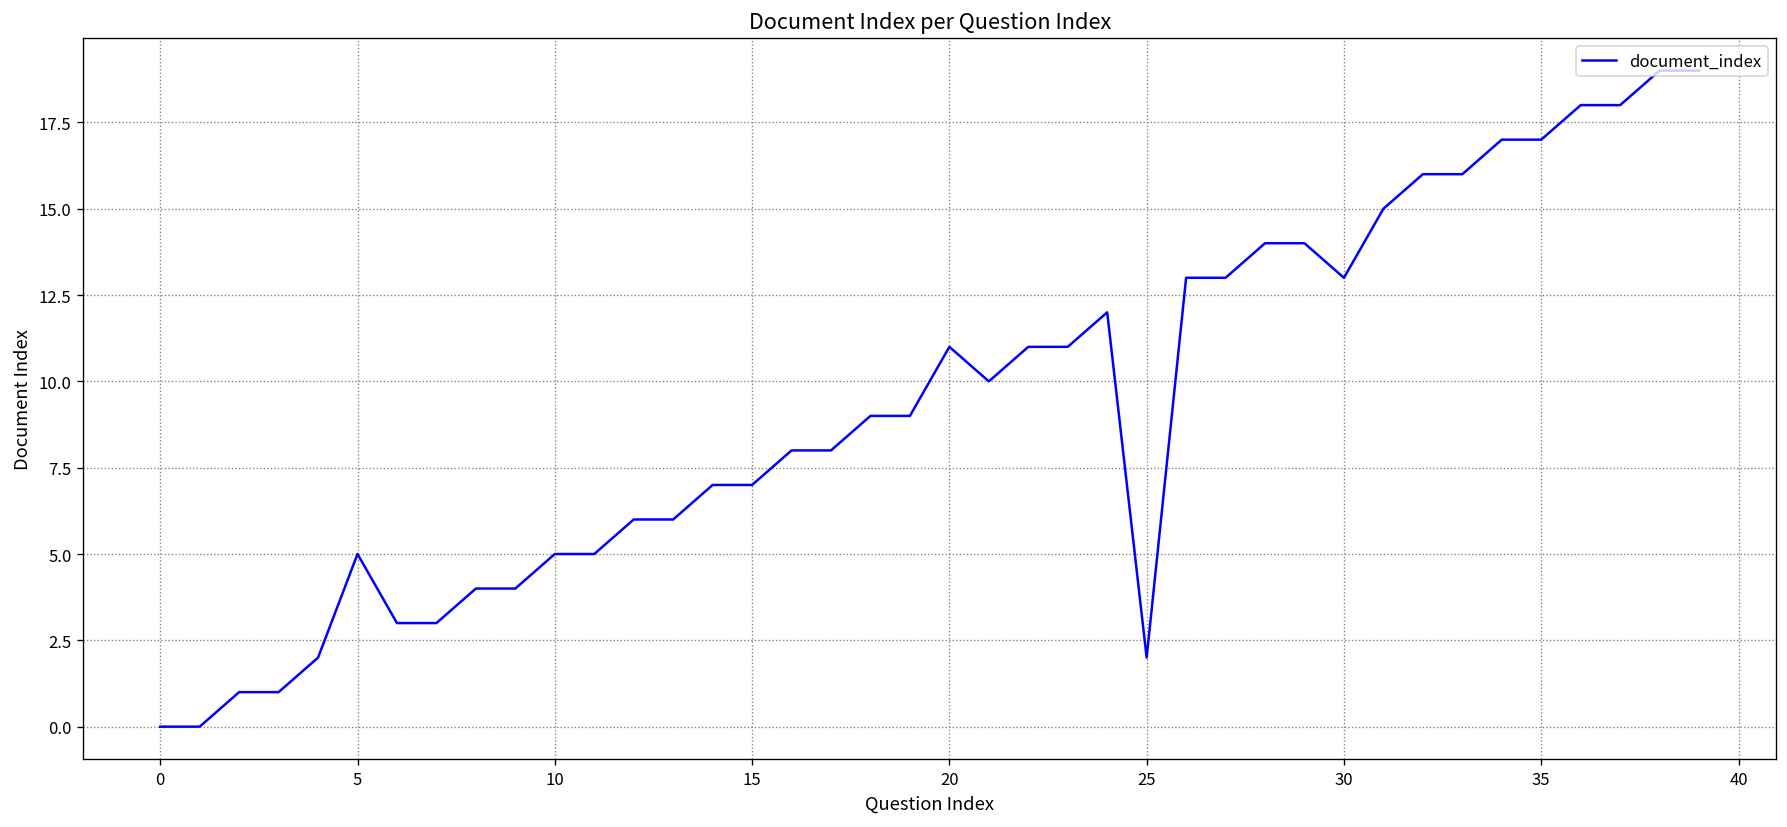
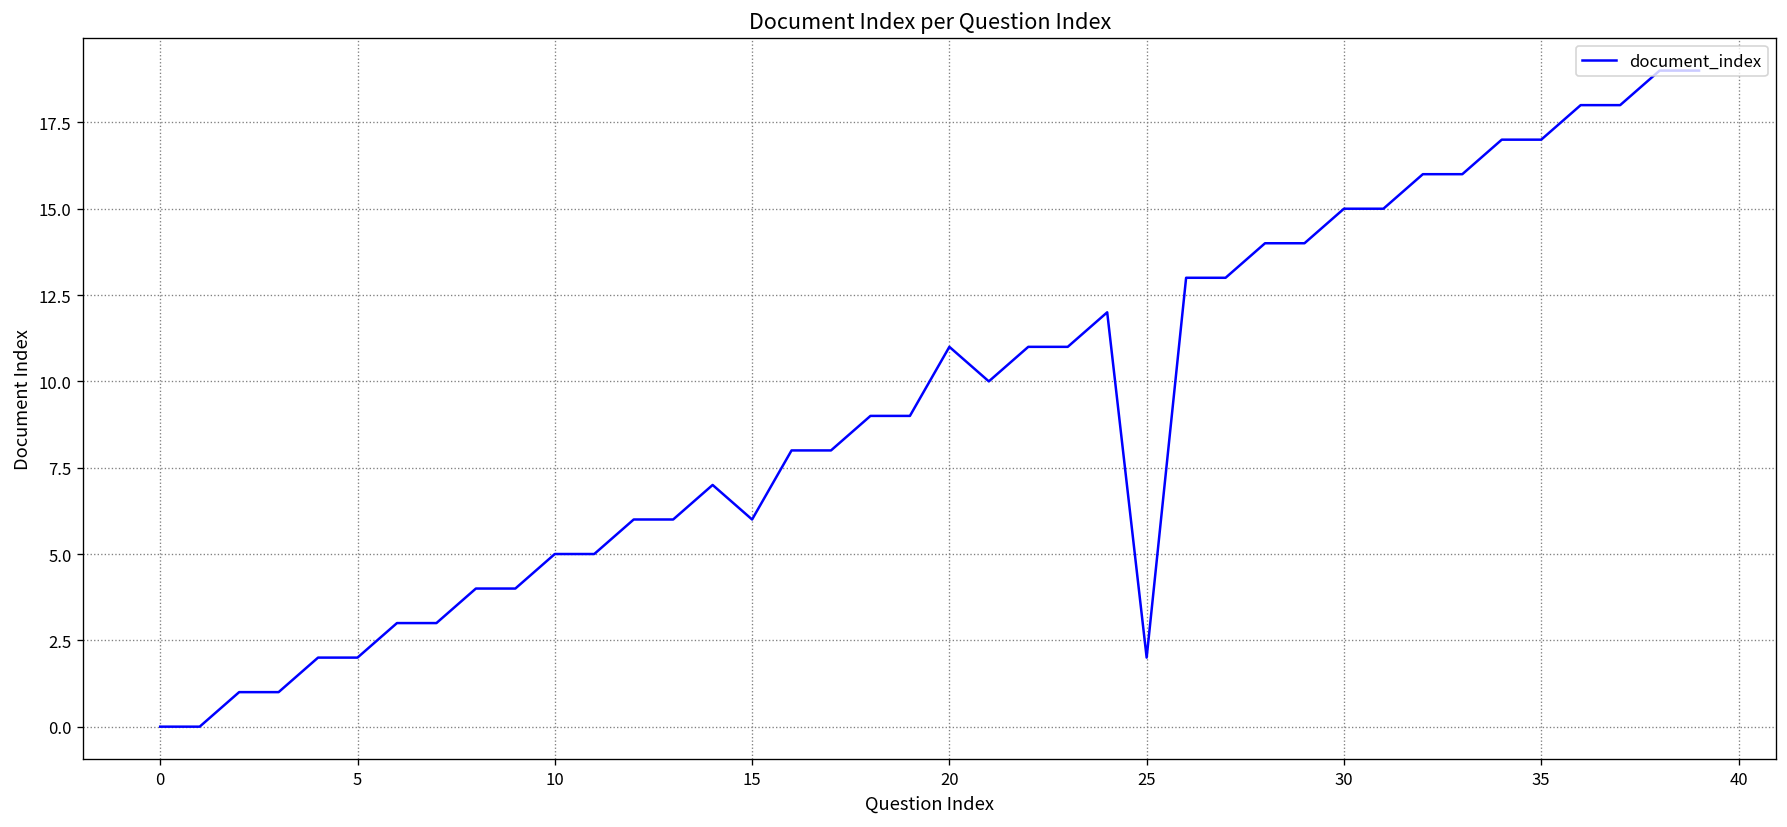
  {
    "0": 0,
-   "5": 5,
+   "5": 2,
    "10": 5,
-   "15": 7,
+   "15": 6,
    "20": 11,
    "25": 2,
-   "30": 13,
+   "30": 15,
    "35": 17
  }
